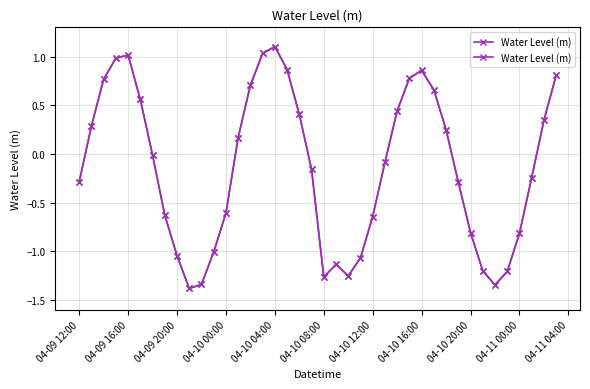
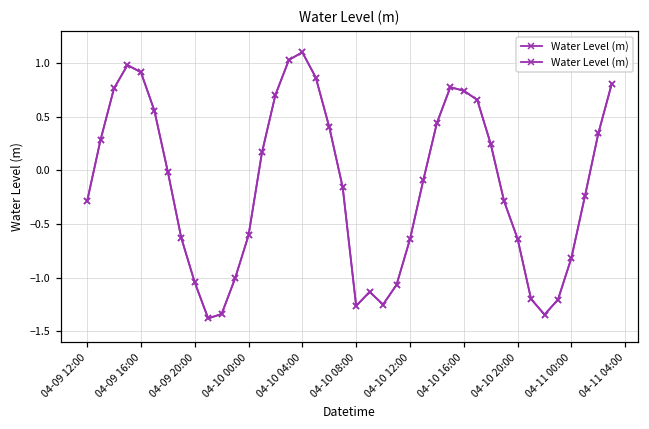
  {
    "04-09 12:00": -0.3,
-   "04-09 16:00": 1.0,
+   "04-09 16:00": 0.9,
    "04-09 20:00": -1.0,
    "04-10 00:00": -0.6,
    "04-10 04:00": 1.1,
    "04-10 08:00": -1.3,
    "04-10 12:00": -0.6,
-   "04-10 16:00": 0.9,
-   "04-10 20:00": -0.8,
+   "04-10 16:00": 0.7,
+   "04-10 20:00": -0.6,
    "04-11 00:00": -0.8
  }
